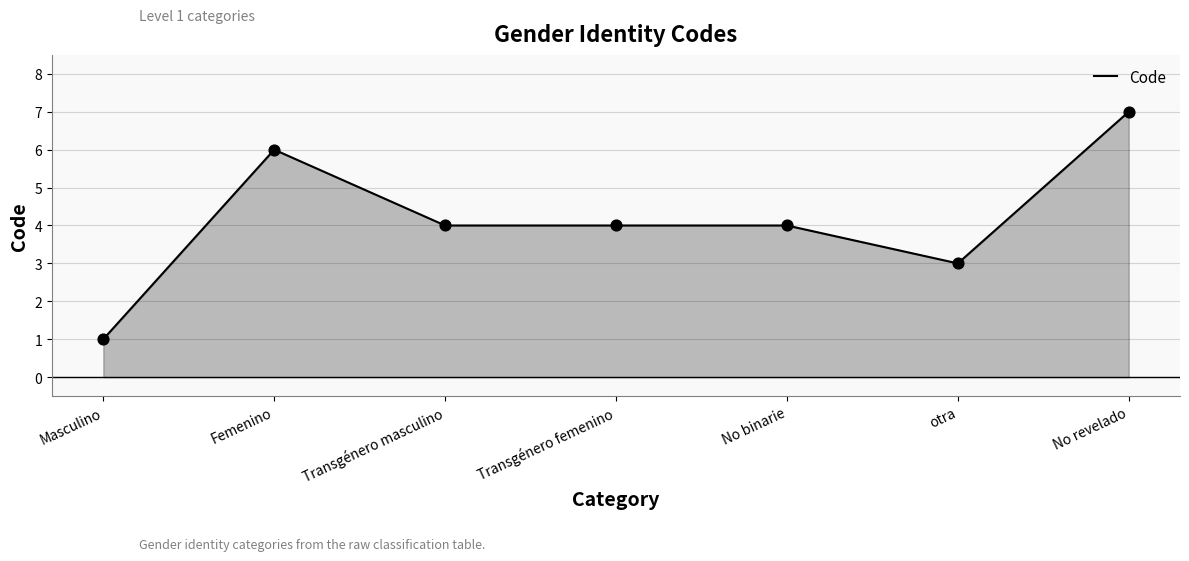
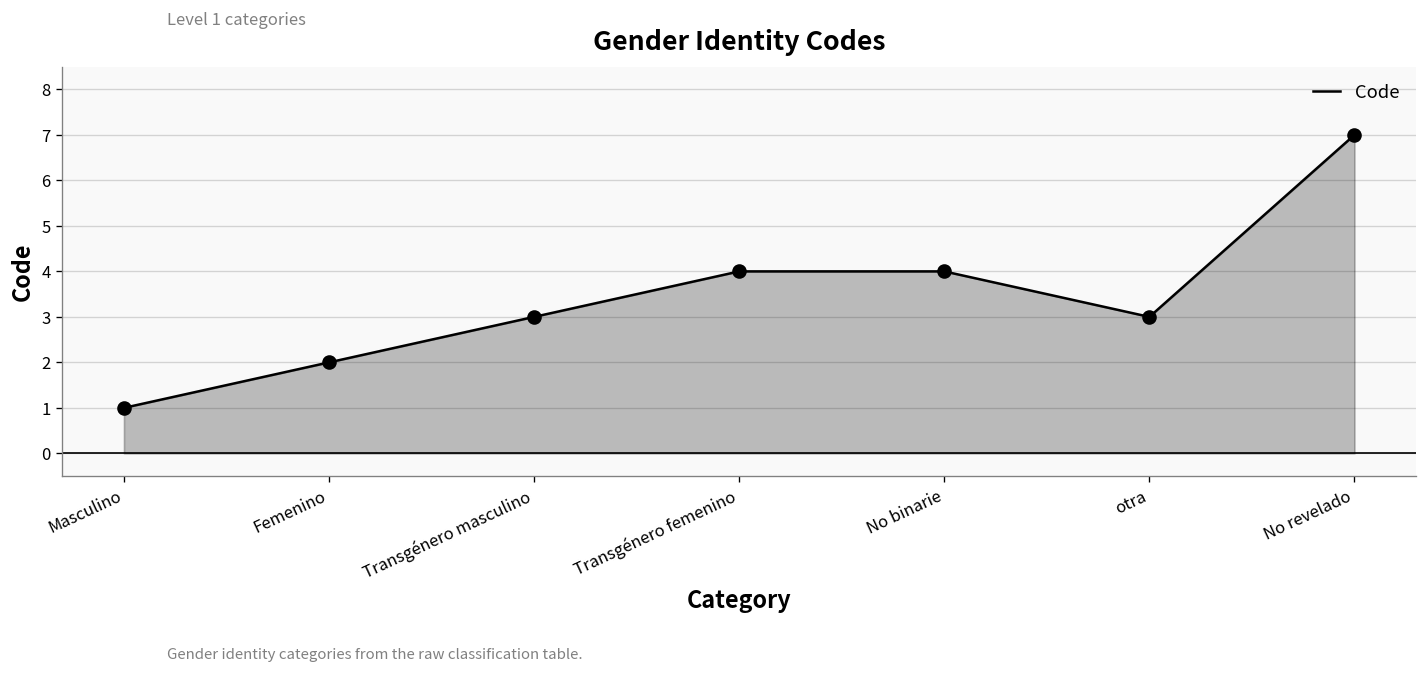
  {
    "Masculino": 1,
-   "Femenino": 6,
-   "Transgénero masculino": 4,
+   "Femenino": 2,
+   "Transgénero masculino": 3,
    "Transgénero femenino": 4,
    "No binarie": 4,
    "otra": 3,
    "No revelado": 7
  }
